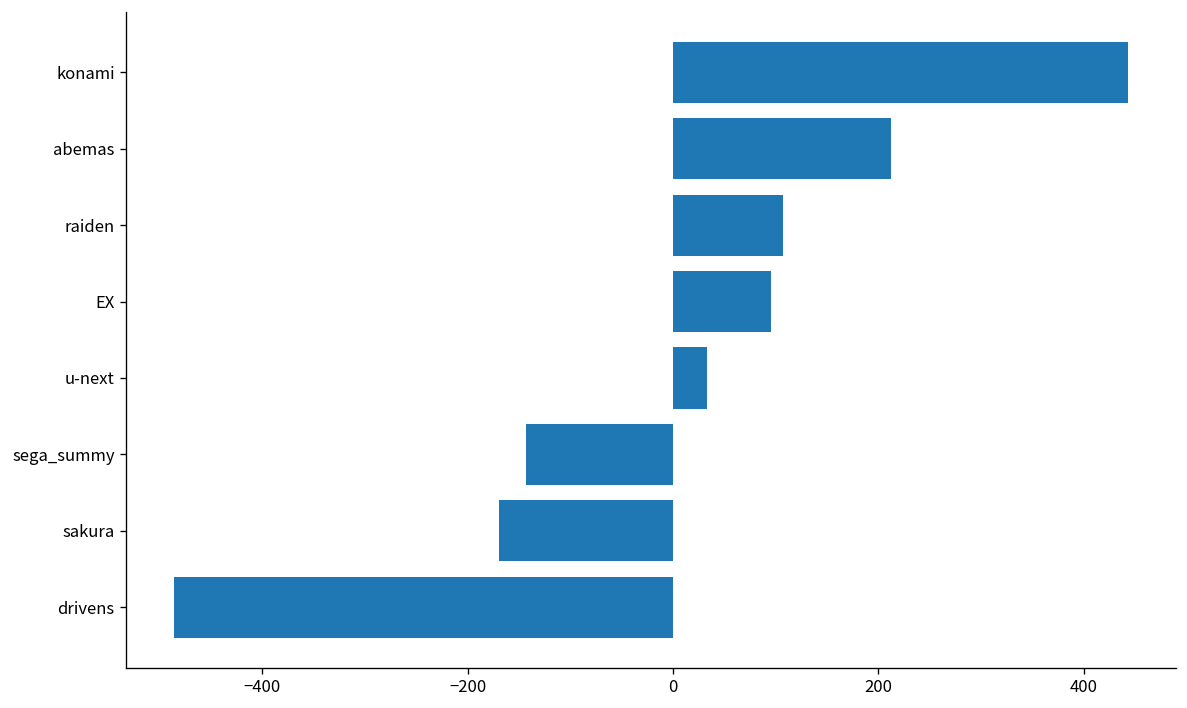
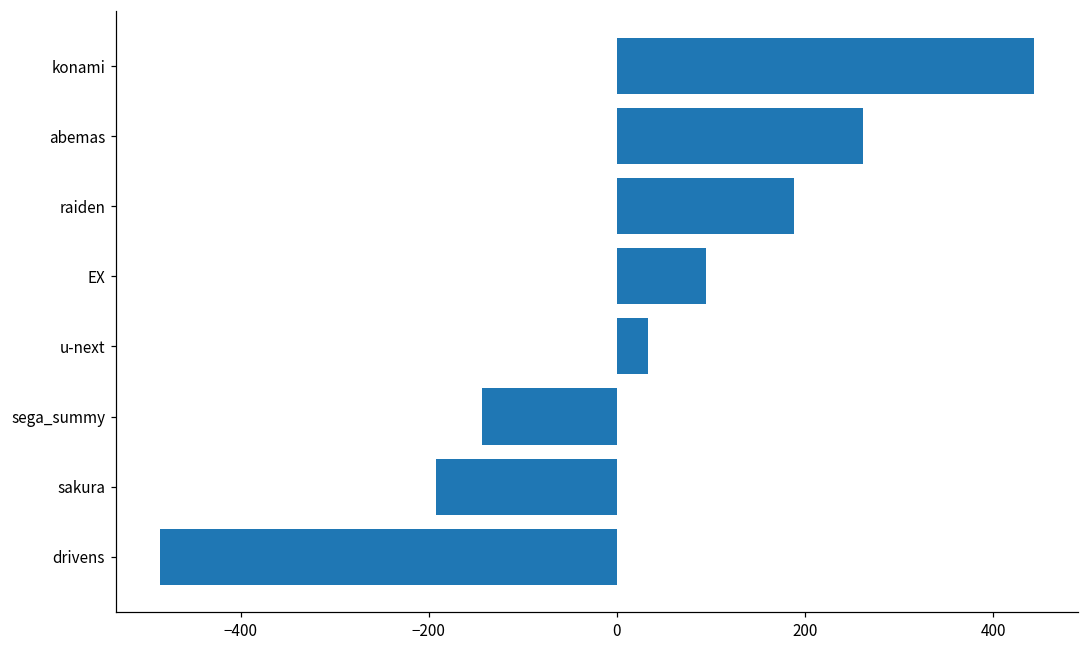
  {
    "konami": 440,
-   "abemas": 210,
-   "raiden": 110,
+   "abemas": 260,
+   "raiden": 190,
    "EX": 90,
    "u-next": 30,
    "sega_summy": -140,
-   "sakura": -170,
+   "sakura": -190,
    "drivens": -490
  }
